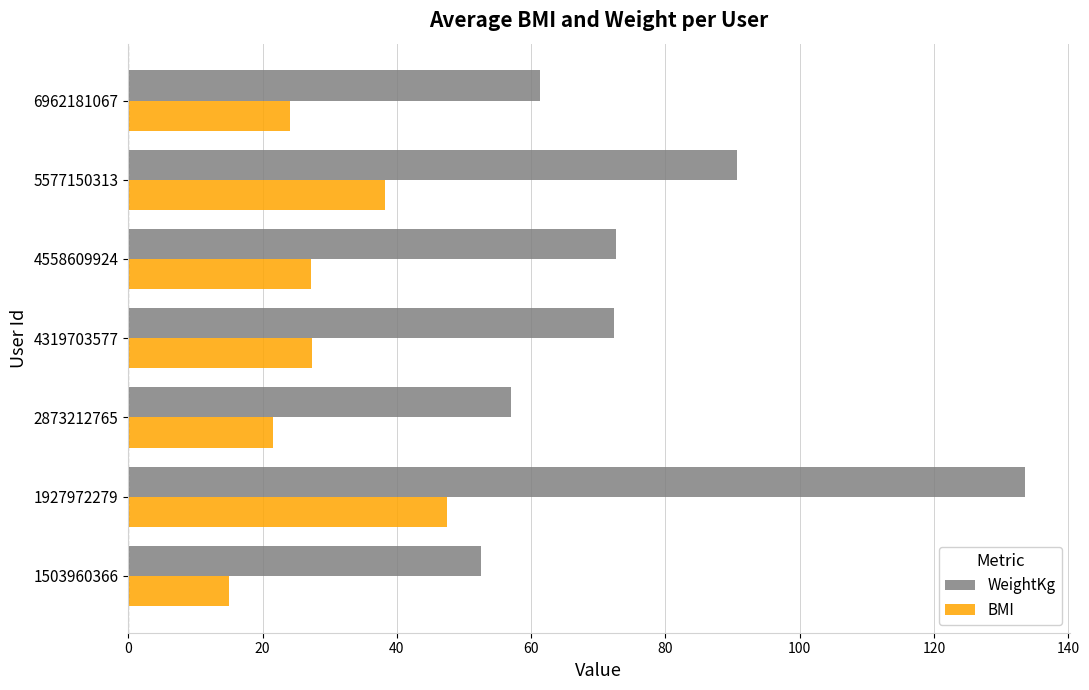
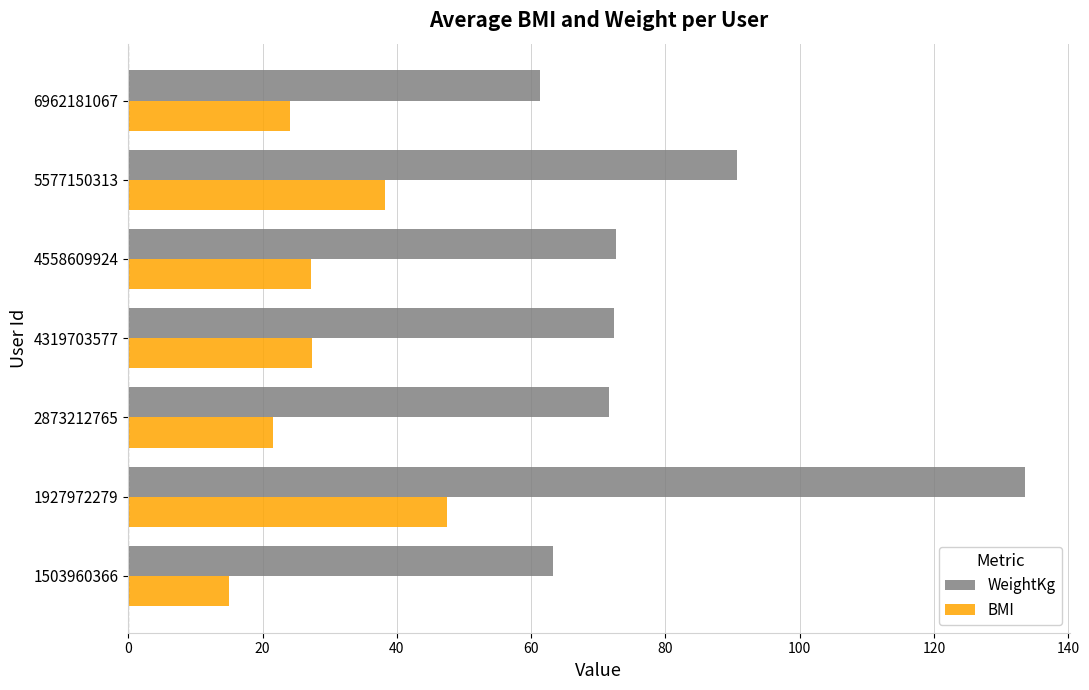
  {
    "WeightKg": {
      "6962181067": 61,
      "5577150313": 91,
      "4558609924": 73,
      "4319703577": 72,
-     "2873212765": 57,
+     "2873212765": 72,
      "1927972279": 134,
-     "1503960366": 53
+     "1503960366": 63
    },
    "BMI": {
      "6962181067": 24,
      "5577150313": 38,
      "4558609924": 27,
      "4319703577": 27,
      "2873212765": 22,
      "1927972279": 48,
      "1503960366": 15
    }
  }
